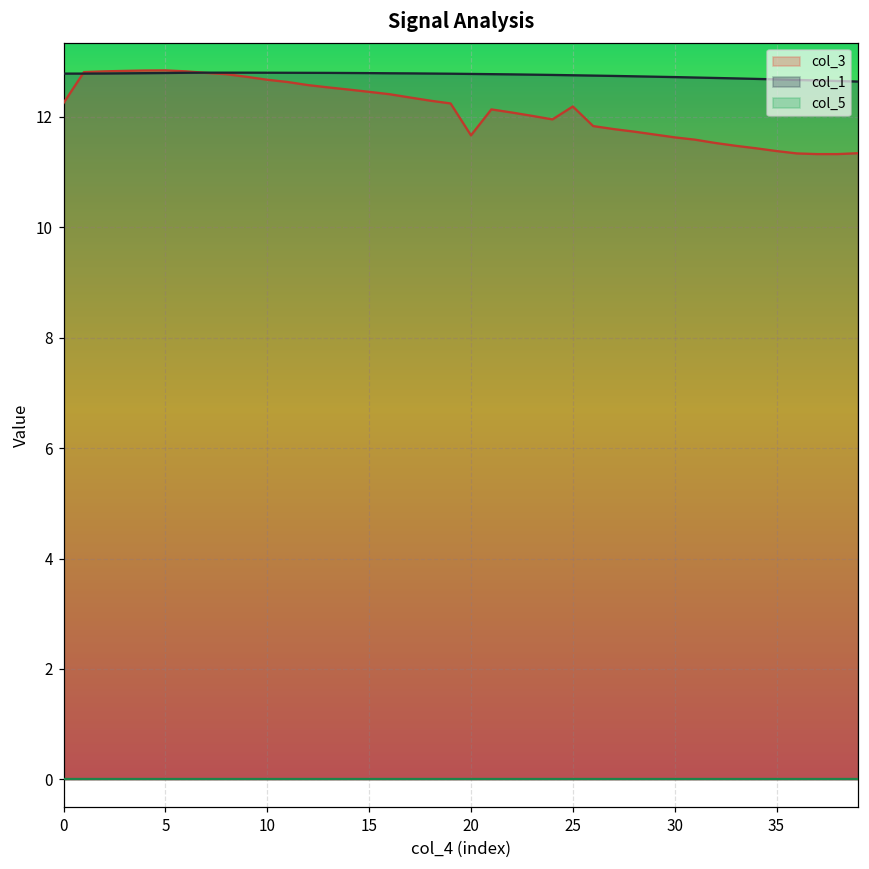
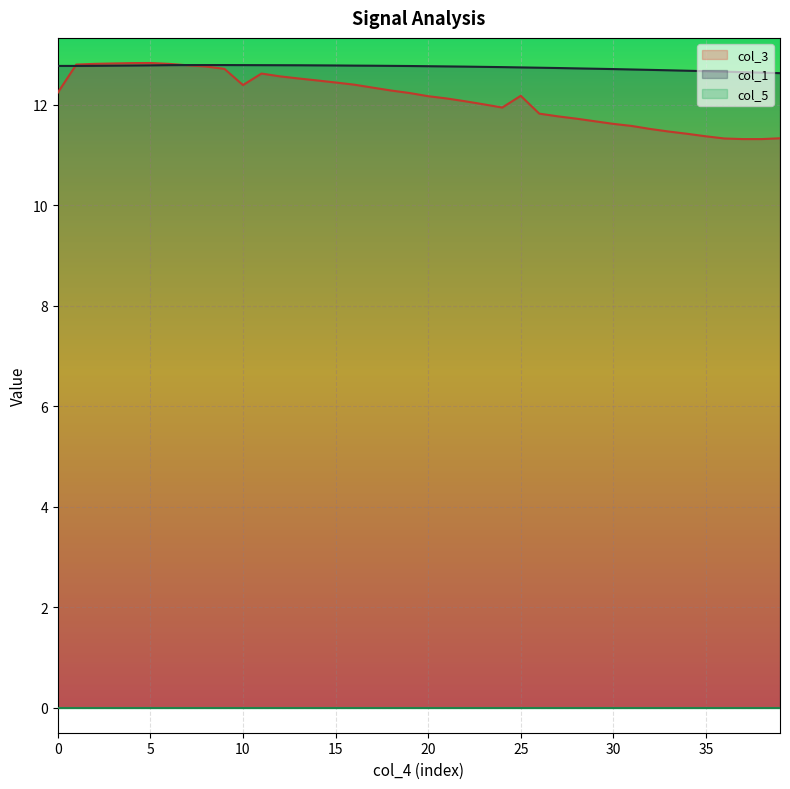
  {
    "col_3": {
      "0": 12.2,
-     "10": 12.7,
+     "10": 12.4,
      "15": 12.4,
-     "20": 11.7,
+     "20": 12.2,
      "25": 12.2,
      "30": 11.6,
      "35": 11.4
    }
  }
